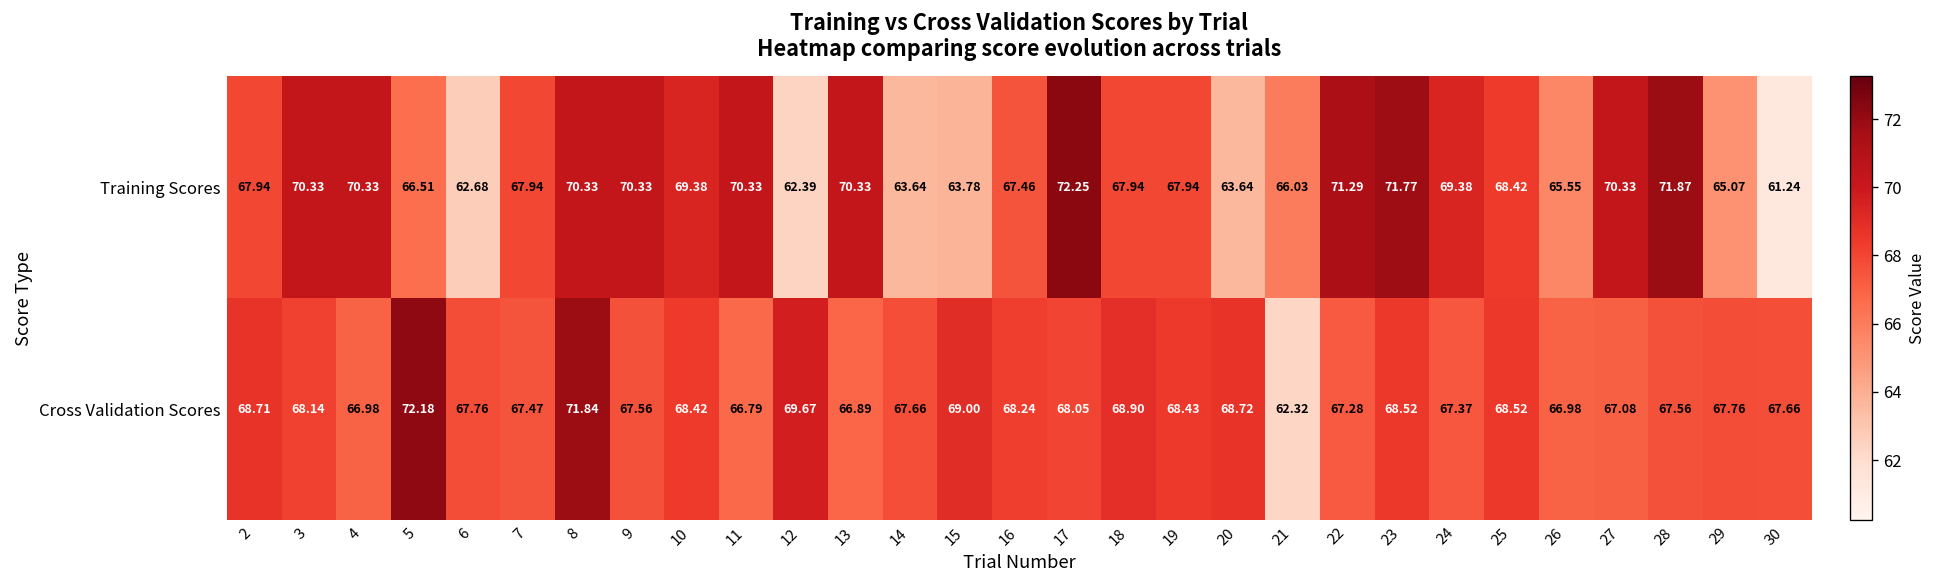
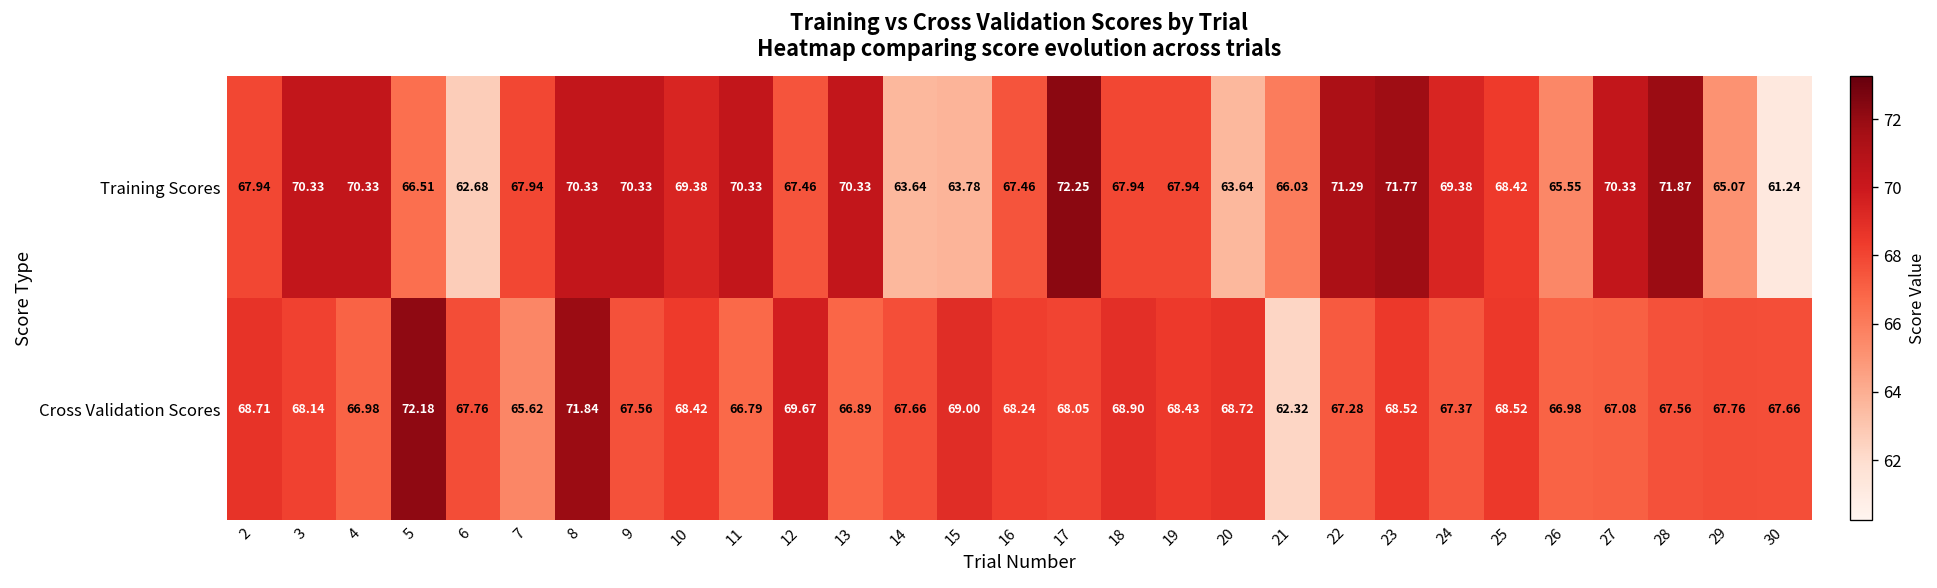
  {
    "Training Scores": {
      "2": 67.94,
      "3": 70.33,
      "4": 70.33,
      "5": 66.51,
      "6": 62.68,
      "7": 67.94,
      "8": 70.33,
      "9": 70.33,
      "10": 69.38,
      "11": 70.33,
-     "12": 62.39,
+     "12": 67.46,
      "13": 70.33,
      "14": 63.64,
      "15": 63.78,
      "16": 67.46,
      "17": 72.25,
      "18": 67.94,
      "19": 67.94,
      "20": 63.64,
      "21": 66.03,
      "22": 71.29,
      "23": 71.77,
      "24": 69.38,
      "25": 68.42,
      "26": 65.55,
      "27": 70.33,
      "28": 71.87,
      "29": 65.07,
      "30": 61.24
    },
    "Cross Validation Scores": {
      "2": 68.71,
      "3": 68.14,
      "4": 66.98,
      "5": 72.18,
      "6": 67.76,
-     "7": 67.47,
+     "7": 65.62,
      "8": 71.84,
      "9": 67.56,
      "10": 68.42,
      "11": 66.79,
      "12": 69.67,
      "13": 66.89,
      "14": 67.66,
      "15": 69.00,
      "16": 68.24,
      "17": 68.05,
      "18": 68.90,
      "19": 68.43,
      "20": 68.72,
      "21": 62.32,
      "22": 67.28,
      "23": 68.52,
      "24": 67.37,
      "25": 68.52,
      "26": 66.98,
      "27": 67.08,
      "28": 67.56,
      "29": 67.76,
      "30": 67.66
    }
  }
